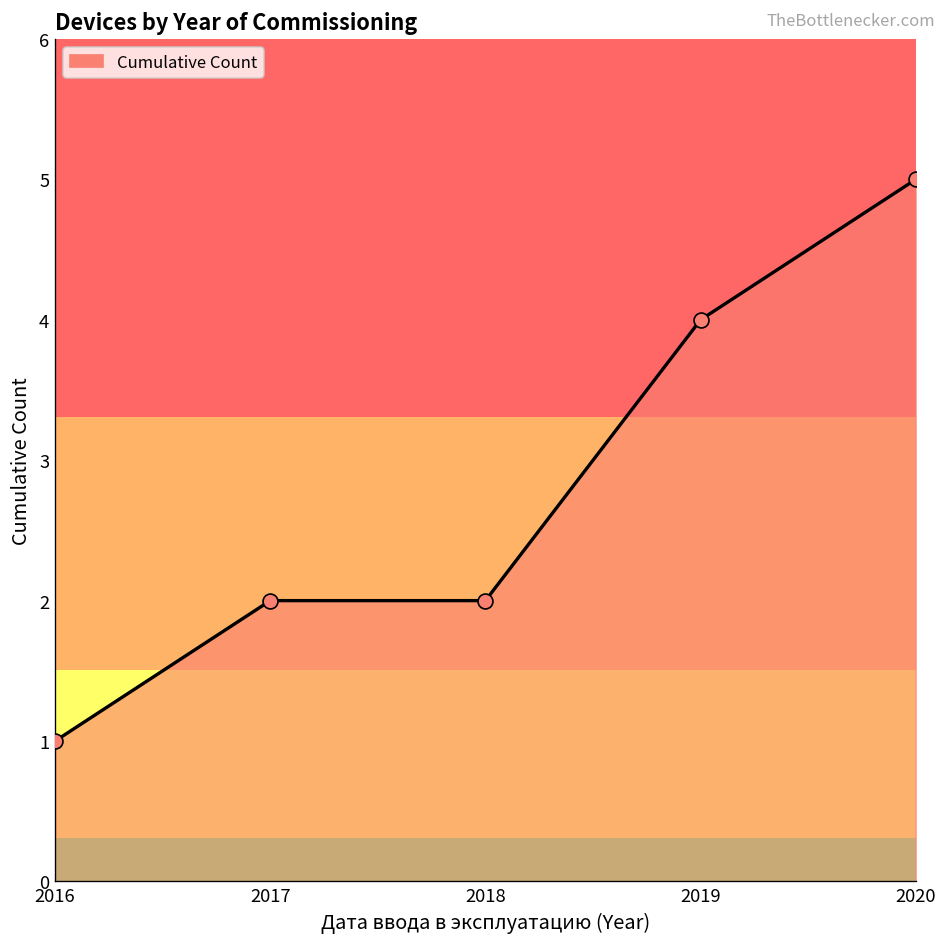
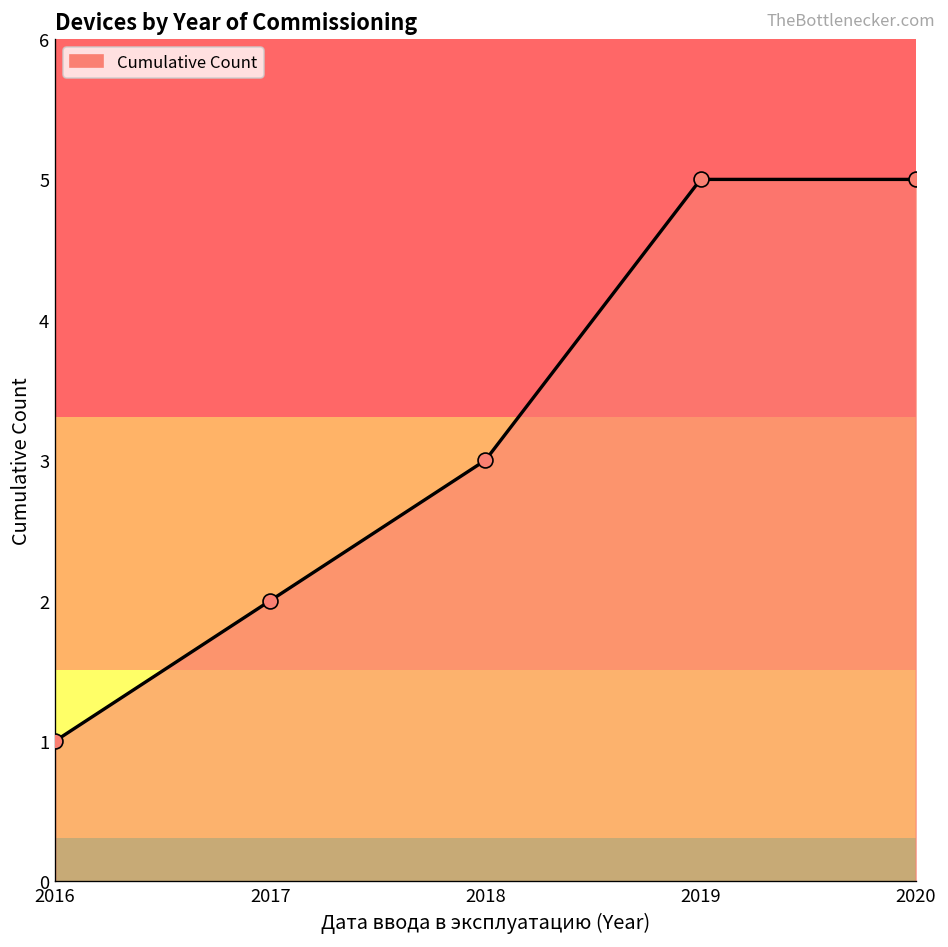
  {
    "2016": 1,
    "2017": 2,
-   "2018": 2,
-   "2019": 4,
+   "2018": 3,
+   "2019": 5,
    "2020": 5
  }
